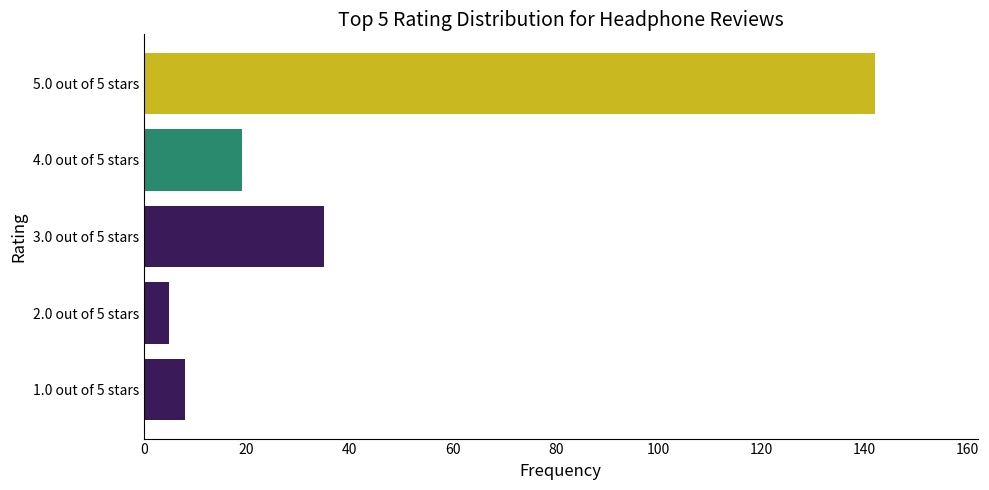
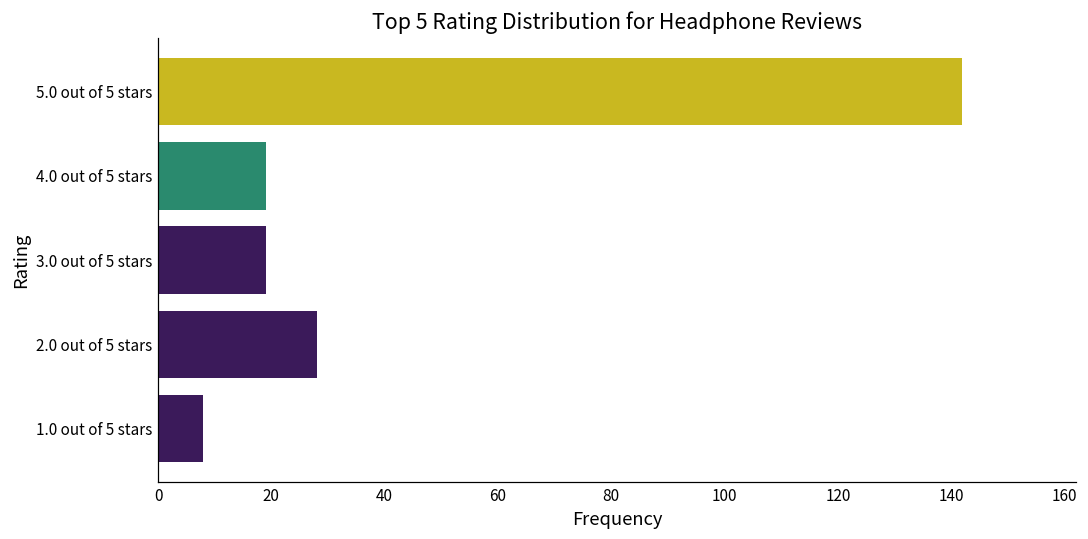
  {
    "5.0 out of 5 stars": 142,
    "4.0 out of 5 stars": 19,
-   "3.0 out of 5 stars": 35,
-   "2.0 out of 5 stars": 5,
+   "3.0 out of 5 stars": 19,
+   "2.0 out of 5 stars": 28,
    "1.0 out of 5 stars": 8
  }
